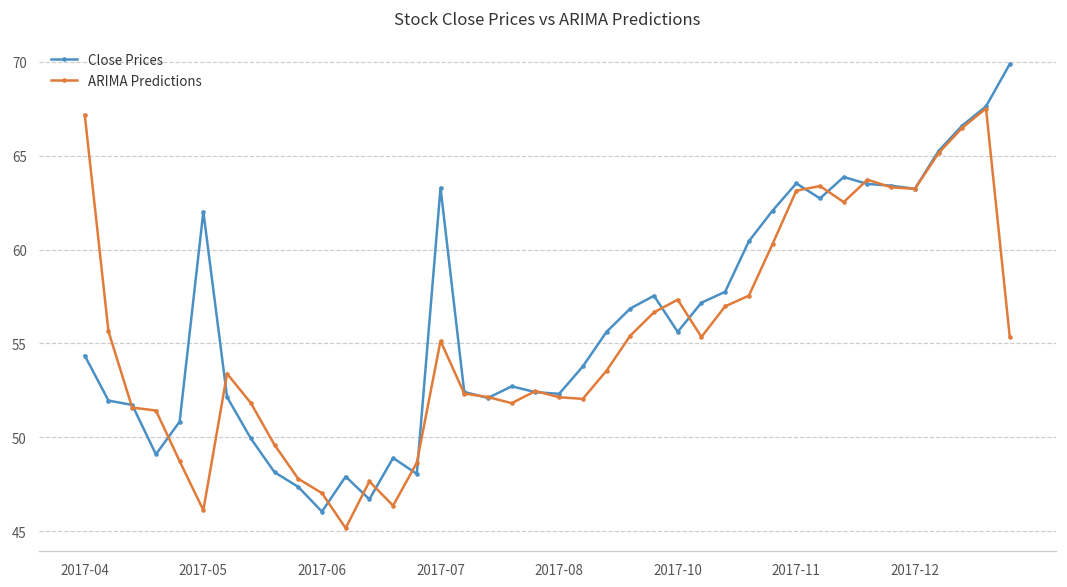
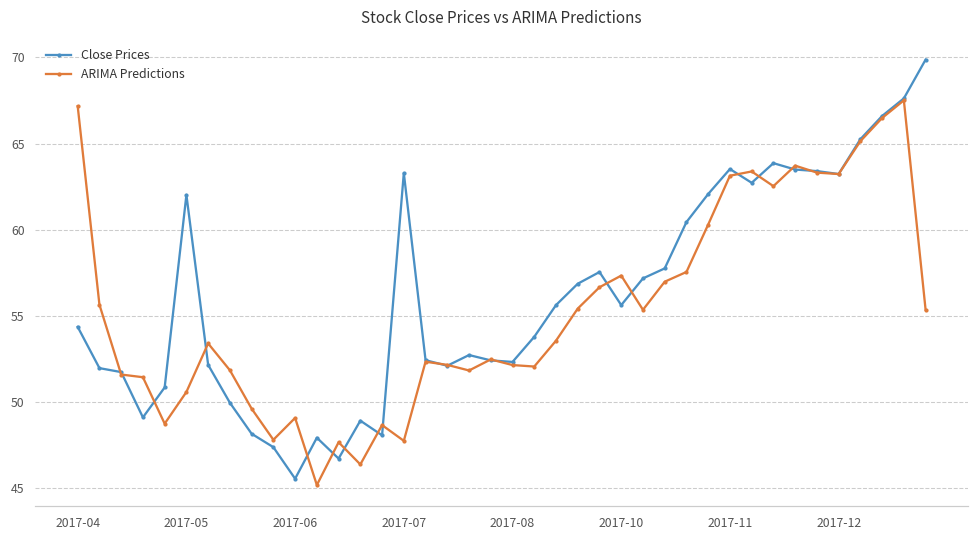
  {
    "Close Prices": {
      "2017-04": 54.4,
      "2017-05": 62.0,
-     "2017-06": 46.1,
+     "2017-06": 45.5,
      "2017-07": 63.3,
      "2017-08": 52.3,
      "2017-10": 55.6,
      "2017-11": 63.5
    },
    "ARIMA Predictions": {
      "2017-04": 67.2,
-     "2017-05": 46.1,
-     "2017-06": 47.0,
-     "2017-07": 55.1,
+     "2017-05": 50.6,
+     "2017-06": 49.1,
+     "2017-07": 47.7,
      "2017-08": 52.1,
      "2017-10": 57.3,
      "2017-11": 63.1
    }
  }
